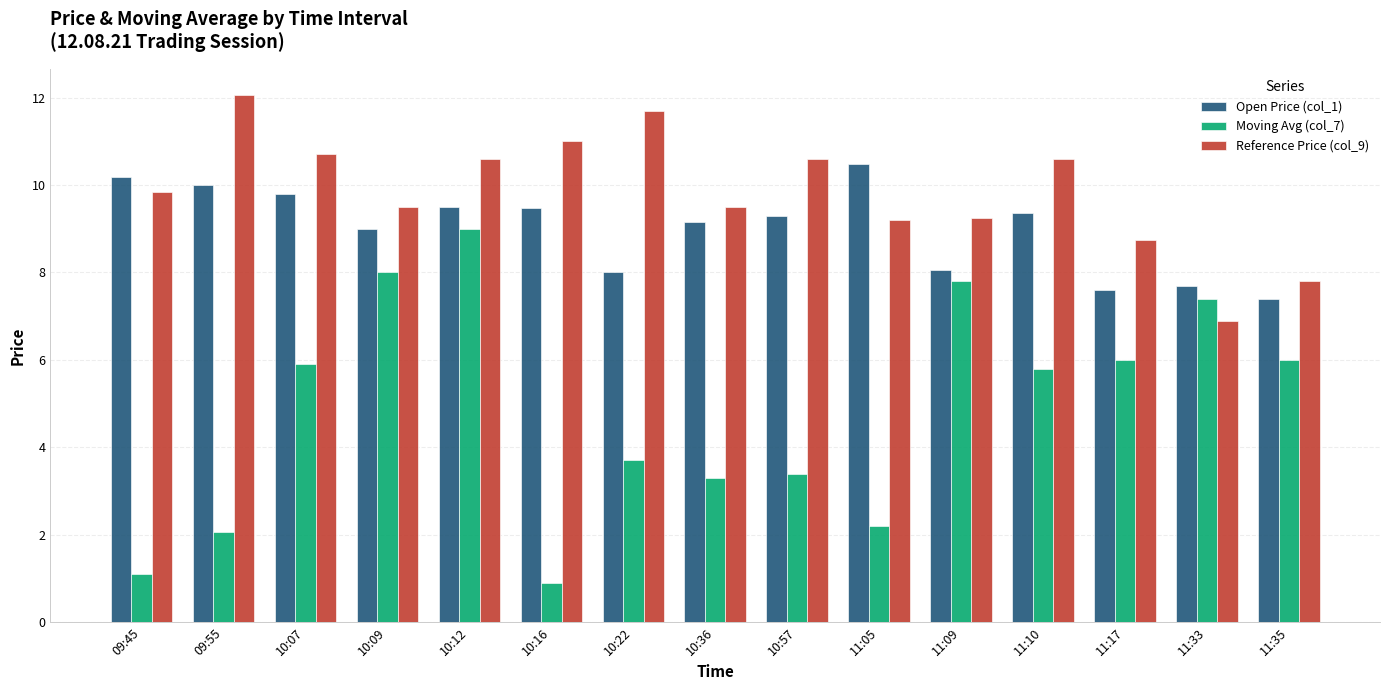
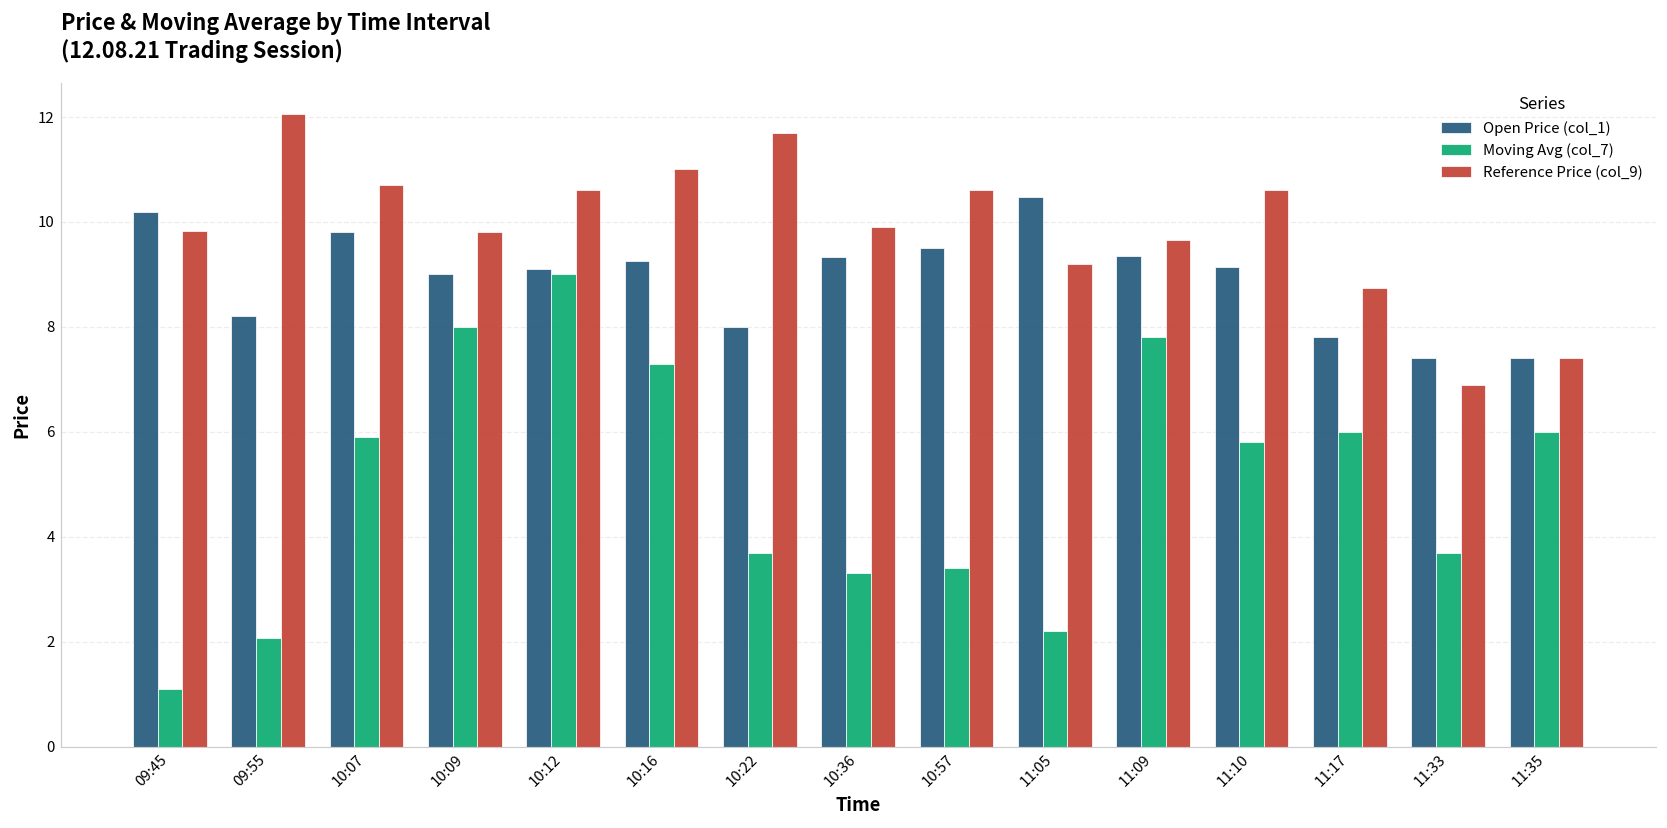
  {
    "Open Price (col_1)": {
      "09:45": 10.2,
-     "09:55": 10.0,
+     "09:55": 8.2,
      "10:07": 9.8,
      "10:09": 9.0,
-     "10:12": 9.5,
-     "10:16": 9.5,
+     "10:12": 9.1,
+     "10:16": 9.3,
      "10:22": 8.0,
-     "10:36": 9.2,
-     "10:57": 9.3,
+     "10:36": 9.3,
+     "10:57": 9.5,
      "11:05": 10.5,
-     "11:09": 8.1,
-     "11:10": 9.4,
-     "11:17": 7.6,
-     "11:33": 7.7,
+     "11:09": 9.4,
+     "11:10": 9.2,
+     "11:17": 7.8,
+     "11:33": 7.4,
      "11:35": 7.4
    },
    "Moving Avg (col_7)": {
      "09:45": 1.1,
      "09:55": 2.1,
      "10:07": 5.9,
      "10:09": 8.0,
      "10:12": 9.0,
-     "10:16": 0.9,
+     "10:16": 7.3,
      "10:22": 3.7,
      "10:36": 3.3,
      "10:57": 3.4,
      "11:05": 2.2,
      "11:09": 7.8,
      "11:10": 5.8,
      "11:17": 6.0,
-     "11:33": 7.4,
+     "11:33": 3.7,
      "11:35": 6.0
    },
    "Reference Price (col_9)": {
      "09:45": 9.8,
      "09:55": 12.1,
      "10:07": 10.7,
-     "10:09": 9.5,
+     "10:09": 9.8,
      "10:12": 10.6,
      "10:16": 11.0,
      "10:22": 11.7,
-     "10:36": 9.5,
+     "10:36": 9.9,
      "10:57": 10.6,
      "11:05": 9.2,
-     "11:09": 9.3,
+     "11:09": 9.7,
      "11:10": 10.6,
      "11:17": 8.8,
      "11:33": 6.9,
-     "11:35": 7.8
+     "11:35": 7.4
    }
  }
